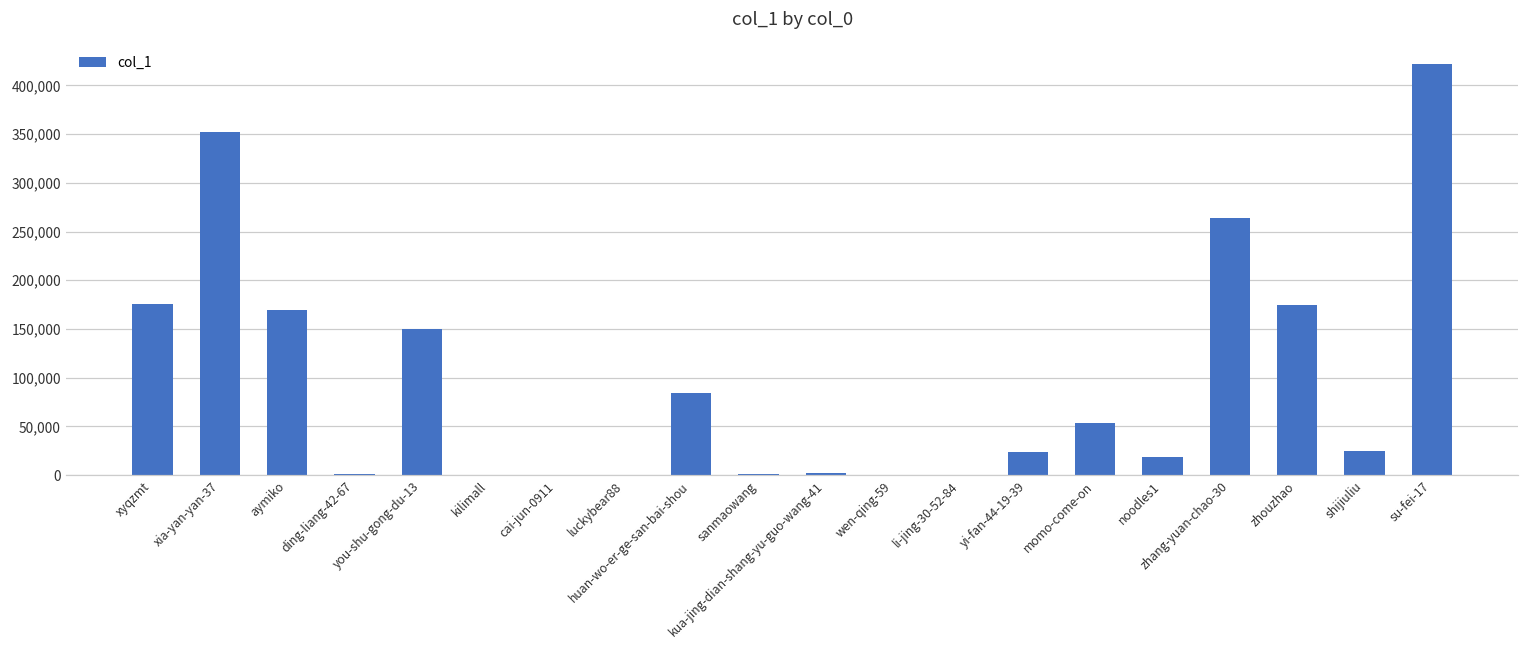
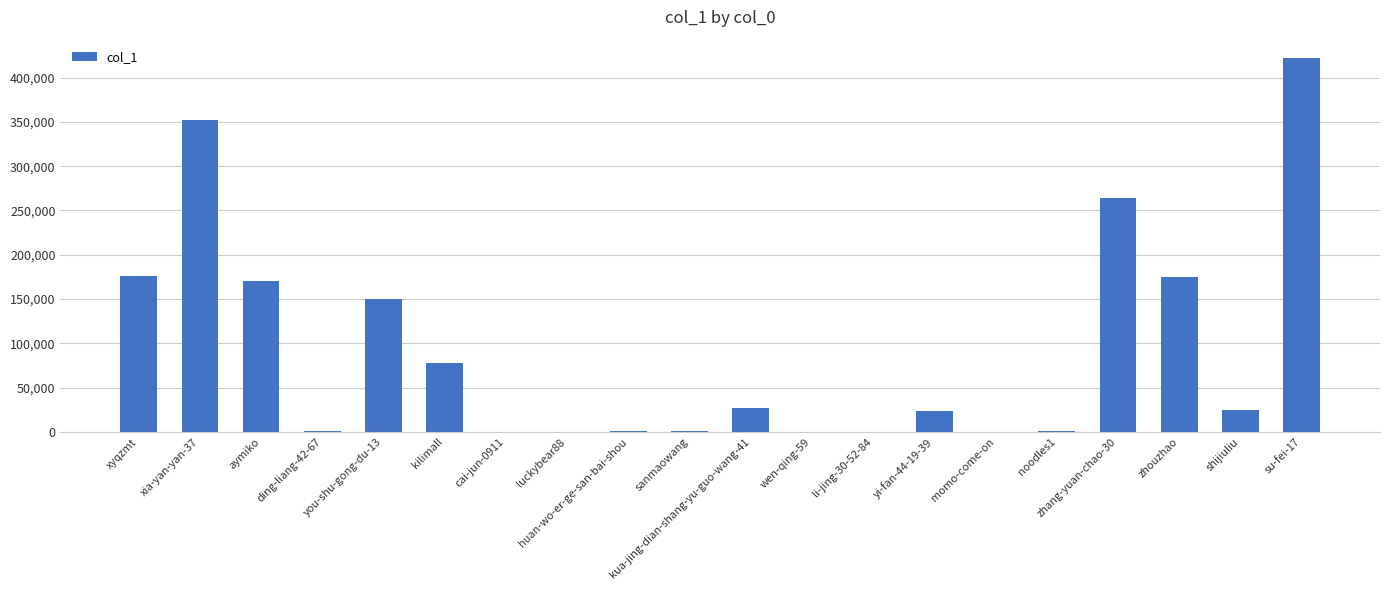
  {
    "xyqzmt": "180,000",
    "xia-yan-yan-37": "350,000",
    "aymiko": "170,000",
    "you-shu-gong-du-13": "150,000",
-   "kilimall": "0",
-   "huan-wo-er-ge-san-bai-shou": "80,000",
-   "kua-jing-dian-shang-yu-guo-wang-41": "0",
+   "kilimall": "80,000",
+   "huan-wo-er-ge-san-bai-shou": "0",
+   "kua-jing-dian-shang-yu-guo-wang-41": "30,000",
    "yi-fan-44-19-39": "20,000",
-   "momo-come-on": "50,000",
-   "noodles1": "20,000",
+   "momo-come-on": "0",
+   "noodles1": "0",
    "zhang-yuan-chao-30": "260,000",
    "zhouzhao": "170,000",
    "shijiuliu": "30,000",
    "su-fei-17": "420,000"
  }
